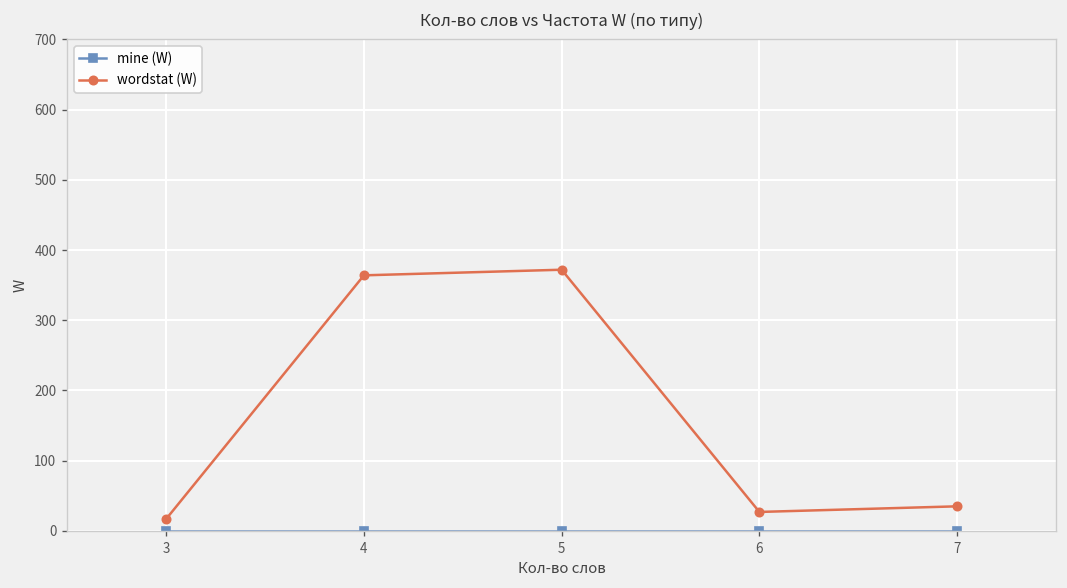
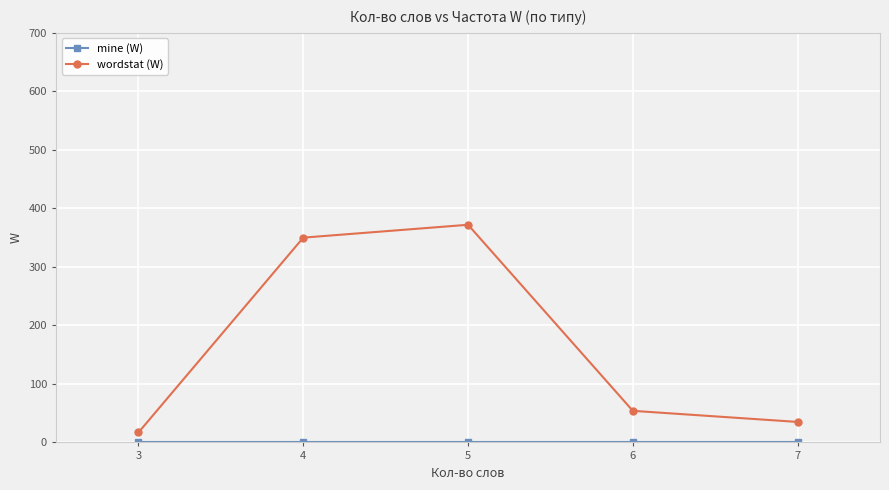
  {
    "mine (W)": {
      "3": 0,
      "4": 0,
      "5": 0,
      "6": 0,
      "7": 0
    },
    "wordstat (W)": {
      "3": 20,
-     "4": 360,
+     "4": 350,
      "5": 370,
-     "6": 30,
+     "6": 50,
      "7": 40
    }
  }
